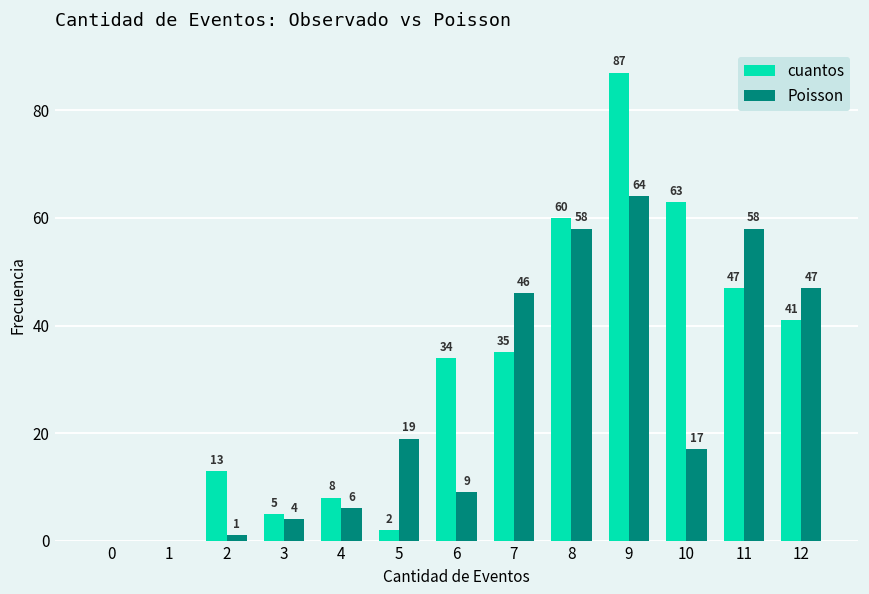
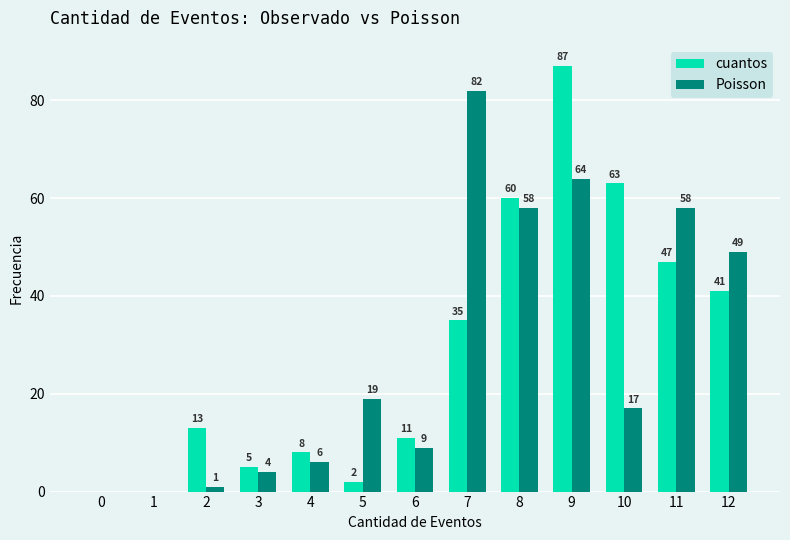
  {
    "cuantos": {
      "2": 13,
      "3": 5,
      "4": 8,
      "5": 2,
-     "6": 34,
+     "6": 11,
      "7": 35,
      "8": 60,
      "9": 87,
      "10": 63,
      "11": 47,
      "12": 41
    },
    "Poisson": {
      "2": 1,
      "3": 4,
      "4": 6,
      "5": 19,
      "6": 9,
-     "7": 46,
+     "7": 82,
      "8": 58,
      "9": 64,
      "10": 17,
      "11": 58,
-     "12": 47
+     "12": 49
    }
  }
